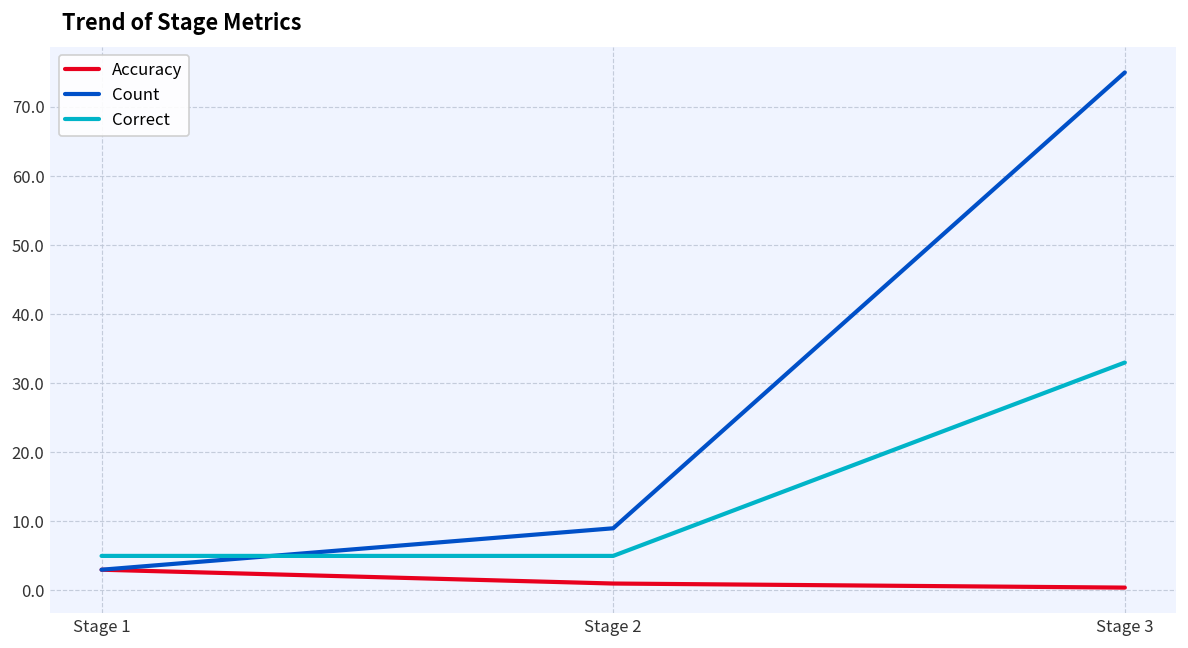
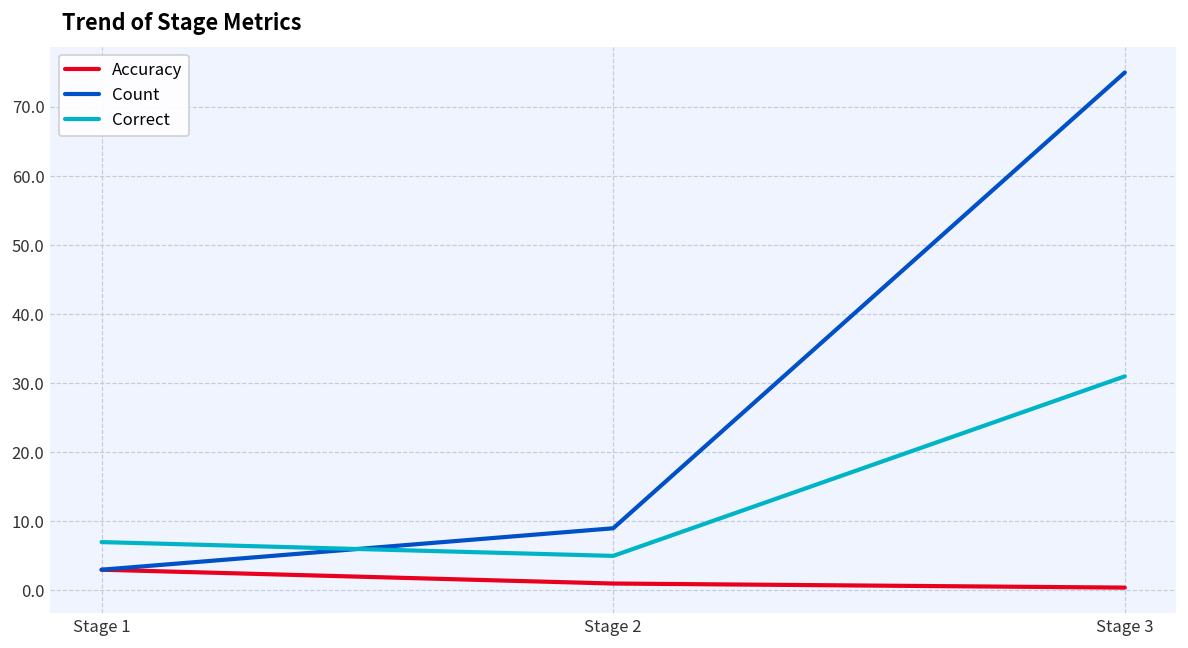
  {
    "Accuracy": {
      "Stage 2": 1,
      "Stage 3": 0
    },
    "Count": {
      "Stage 2": 9,
      "Stage 3": 75
    },
    "Correct": {
-     "Stage 1": 5,
+     "Stage 1": 7,
      "Stage 2": 5,
-     "Stage 3": 33
+     "Stage 3": 31
    }
  }
